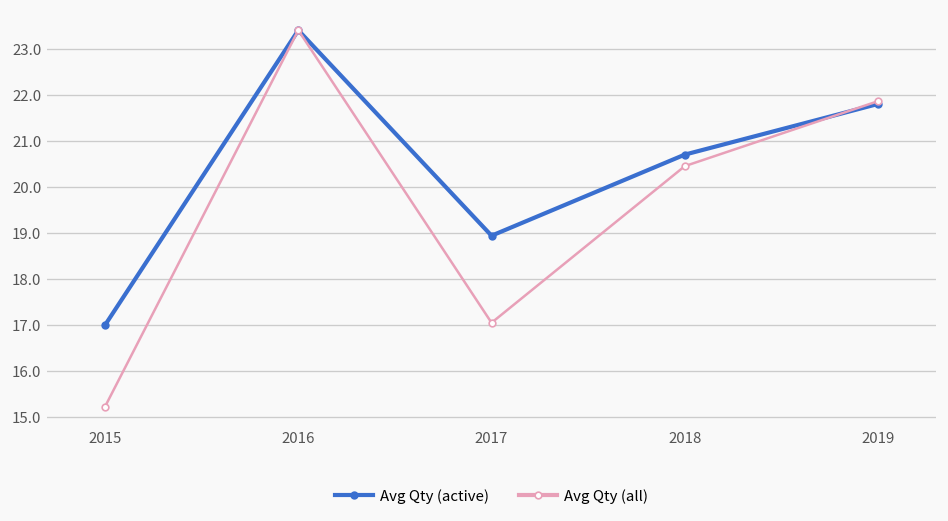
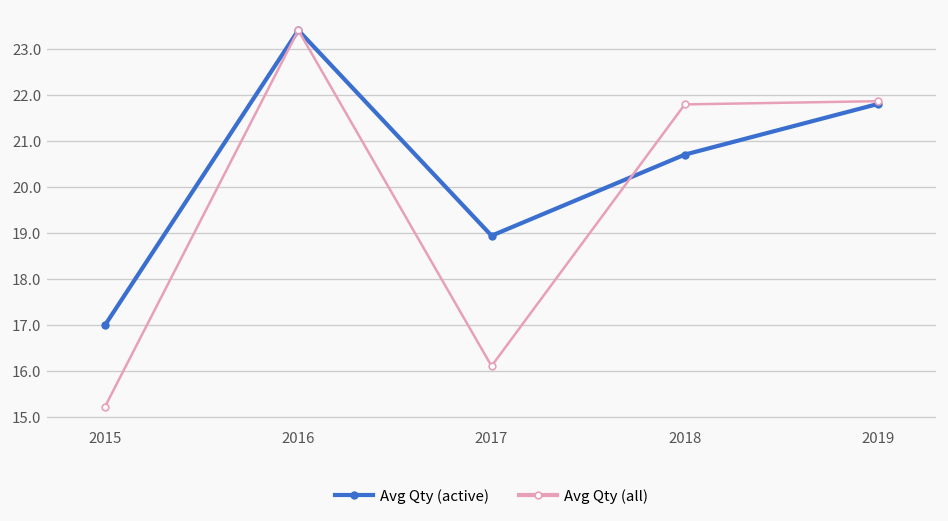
  {
    "Avg Qty (active)": {
      "2015": 17.0,
      "2017": 18.9,
      "2018": 20.7
    },
    "Avg Qty (all)": {
      "2015": 15.2,
-     "2017": 17.1,
-     "2018": 20.5
+     "2017": 16.1,
+     "2018": 21.8
    }
  }
